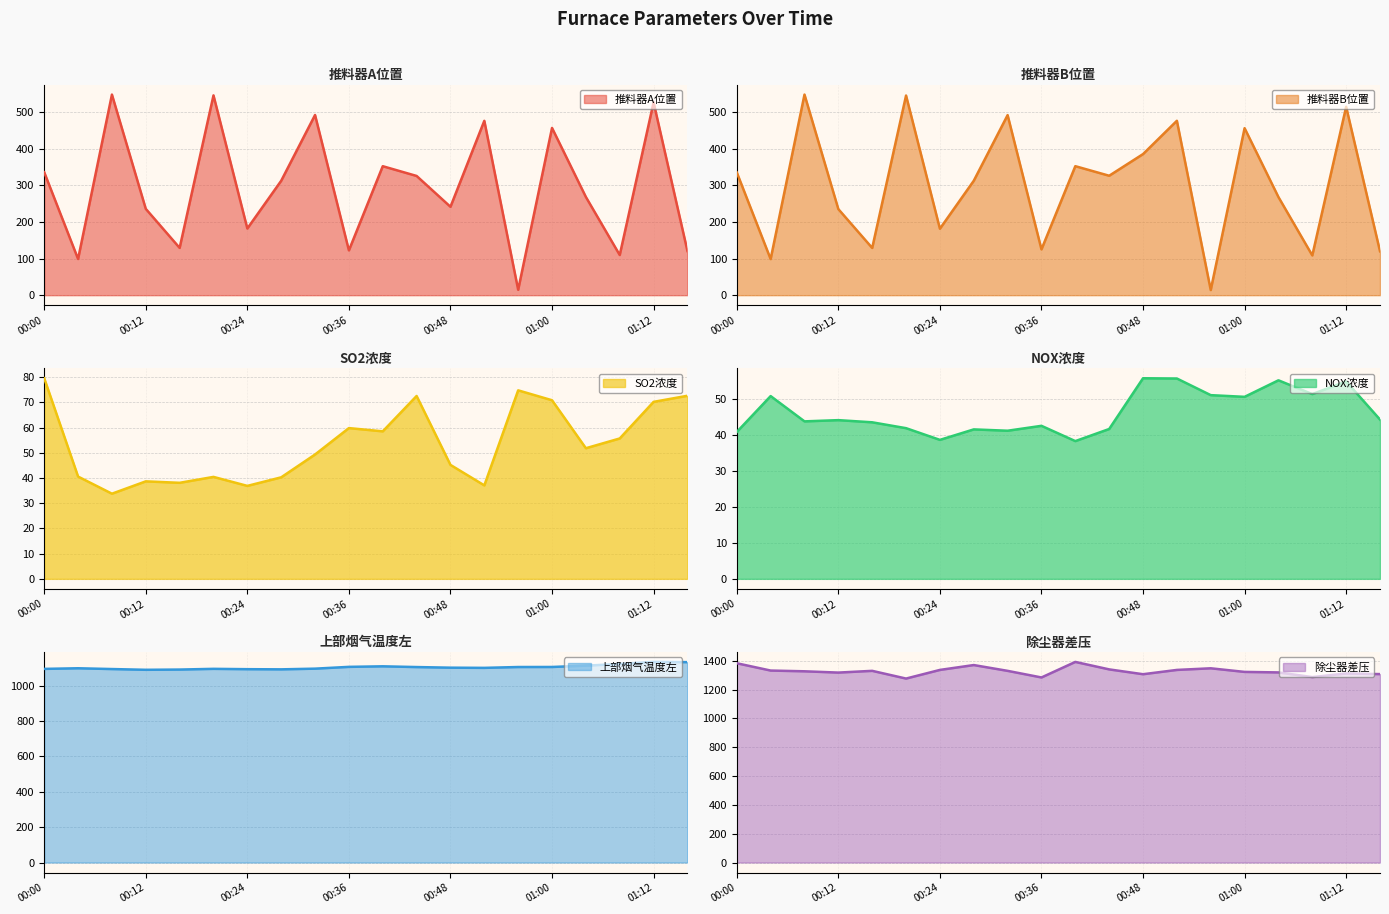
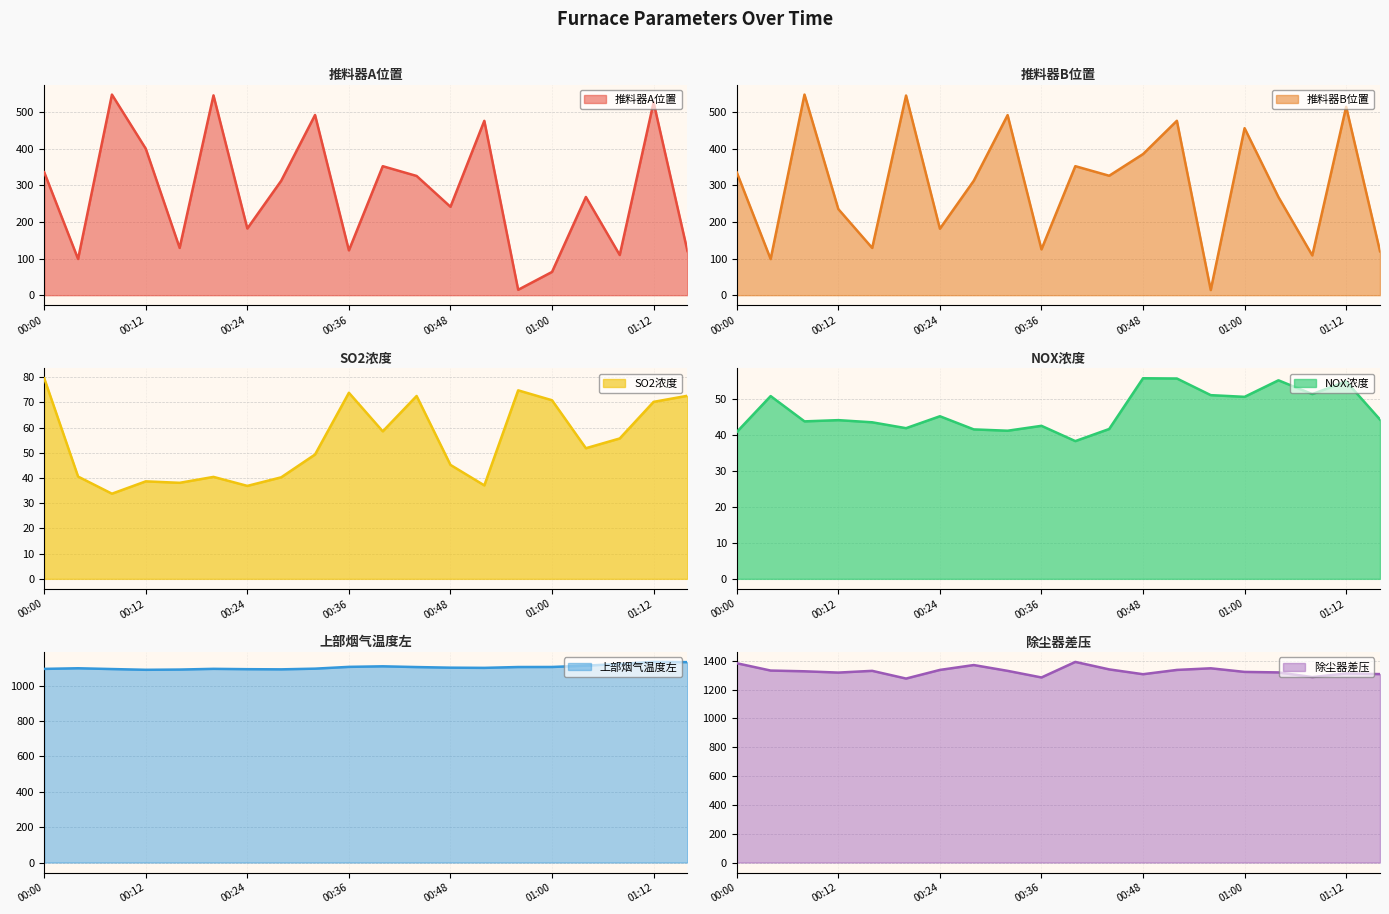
  {
    "推料器A位置": {
      "00:00": 340,
-     "00:12": 240,
+     "00:12": 400,
      "00:24": 180,
      "00:36": 120,
      "00:48": 240,
-     "01:00": 460
+     "01:00": 60
    },
    "推料器B位置": {
      "00:00": 340,
      "00:12": 230,
      "00:24": 180,
      "00:36": 130,
      "00:48": 390,
      "01:00": 460
    },
    "SO2浓度": {
      "00:00": 80,
      "00:12": 39,
      "00:24": 37,
-     "00:36": 60,
+     "00:36": 74,
      "00:48": 45,
      "01:00": 71,
      "01:12": 70
    },
    "NOX浓度": {
      "00:00": 41,
      "00:12": 44,
-     "00:24": 39,
+     "00:24": 45,
      "00:36": 42,
      "00:48": 56,
      "01:00": 51
    },
    "上部烟气温度左": {
      "00:00": 1100,
      "00:12": 1090,
      "00:24": 1090,
      "00:36": 1110,
      "00:48": 1100,
      "01:00": 1110
    },
    "除尘器差压": {
      "00:00": 1380,
      "00:12": 1320,
      "00:24": 1340,
      "00:36": 1280,
      "00:48": 1310,
      "01:00": 1320
    }
  }
